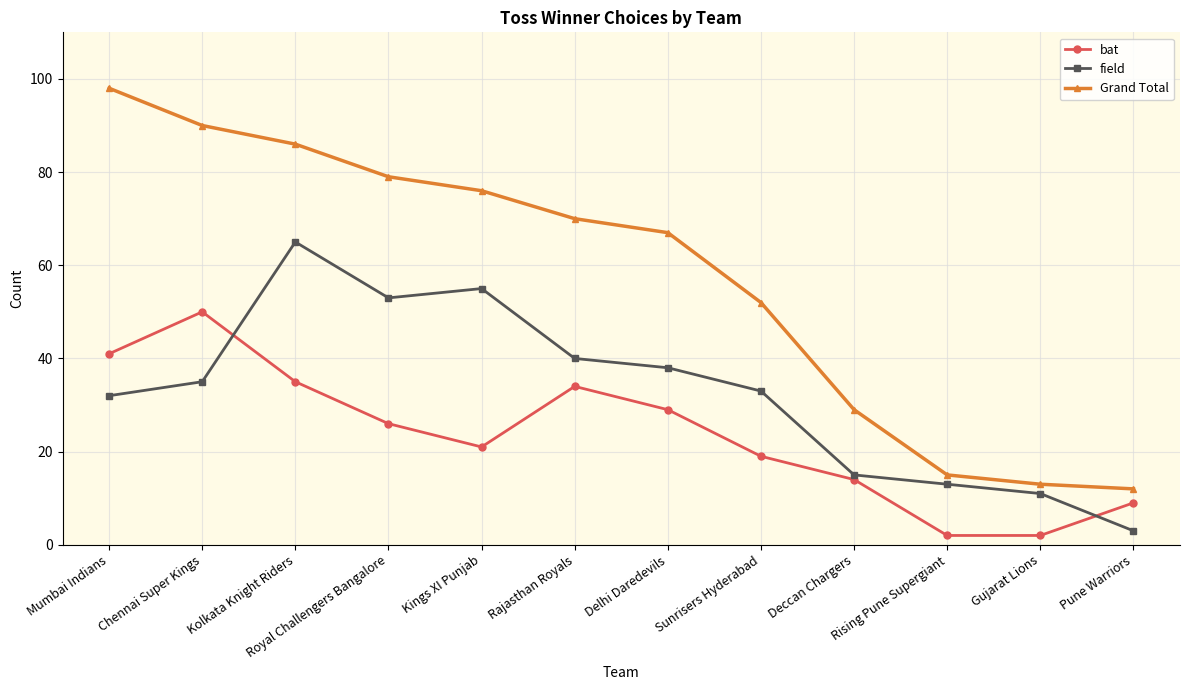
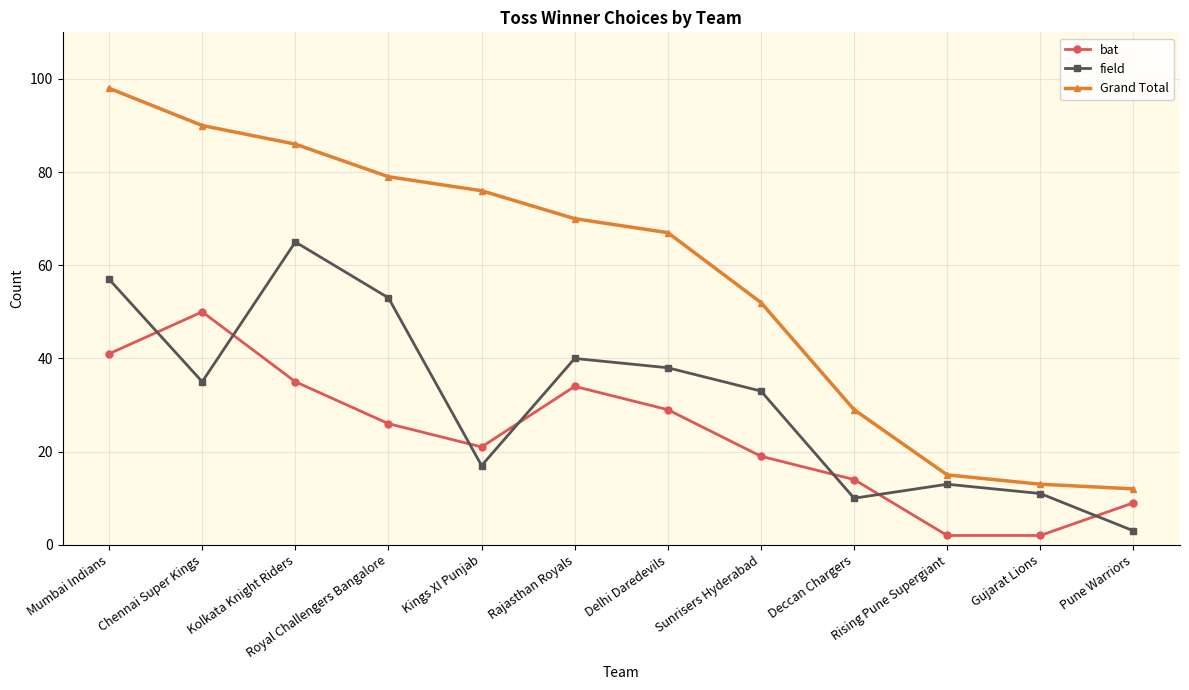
  {
    "field": {
-     "Mumbai Indians": 32,
+     "Mumbai Indians": 57,
      "Chennai Super Kings": 35,
      "Kolkata Knight Riders": 65,
      "Royal Challengers Bangalore": 53,
-     "Kings XI Punjab": 55,
+     "Kings XI Punjab": 17,
      "Rajasthan Royals": 40,
      "Delhi Daredevils": 38,
      "Sunrisers Hyderabad": 33,
-     "Deccan Chargers": 15,
+     "Deccan Chargers": 10,
      "Rising Pune Supergiant": 13,
      "Gujarat Lions": 11,
      "Pune Warriors": 3
    }
  }
